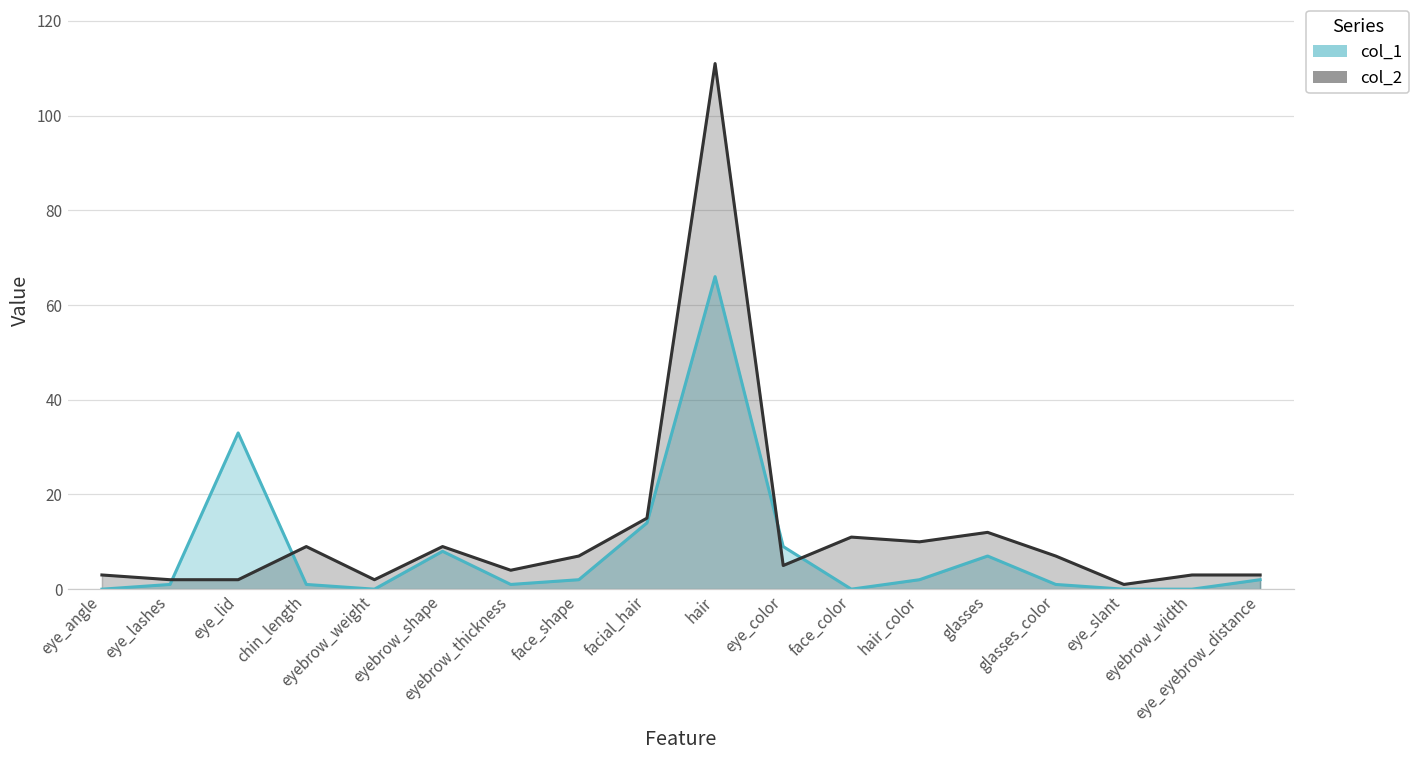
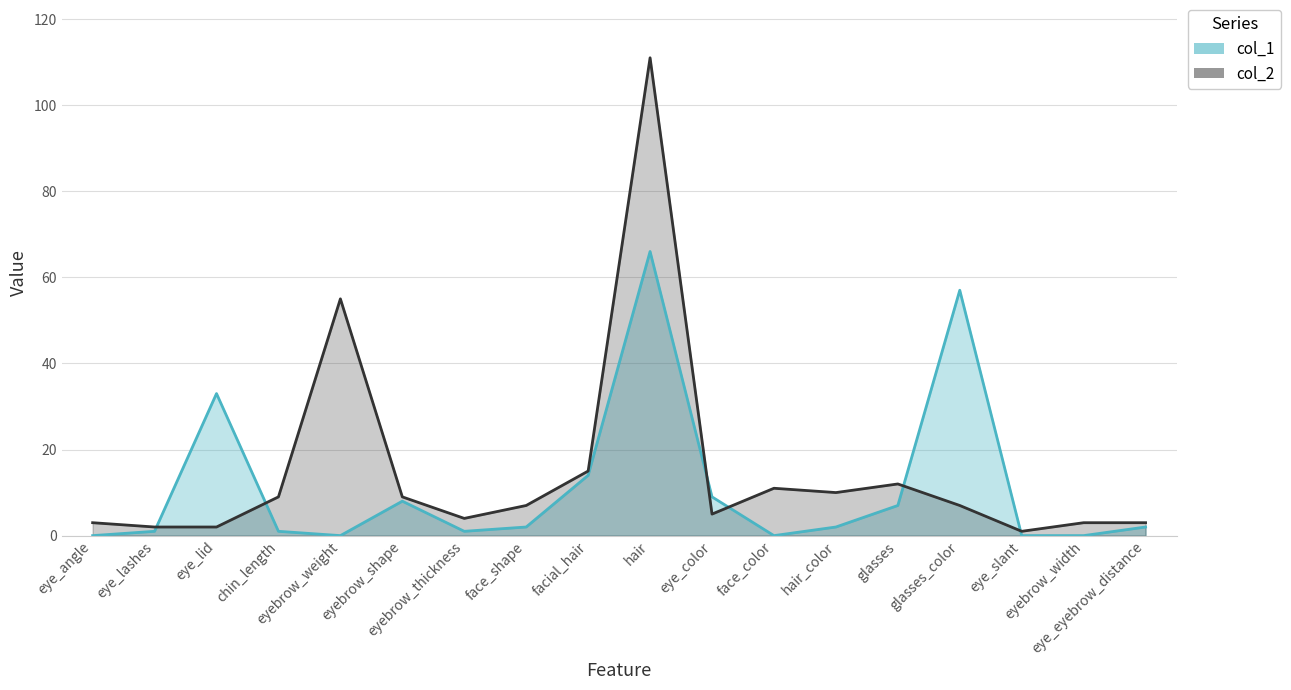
  {
    "col_1": {
      "eye_angle": 0,
      "eye_lashes": 1,
      "eye_lid": 33,
      "chin_length": 1,
      "eyebrow_weight": 0,
      "eyebrow_shape": 8,
      "eyebrow_thickness": 1,
      "face_shape": 2,
      "facial_hair": 14,
      "hair": 66,
      "eye_color": 9,
      "face_color": 0,
      "hair_color": 2,
      "glasses": 7,
-     "glasses_color": 1,
+     "glasses_color": 57,
      "eye_slant": 0,
      "eyebrow_width": 0,
      "eye_eyebrow_distance": 2
    },
    "col_2": {
      "eye_angle": 3,
      "eye_lashes": 2,
      "eye_lid": 2,
      "chin_length": 9,
-     "eyebrow_weight": 2,
+     "eyebrow_weight": 55,
      "eyebrow_shape": 9,
      "eyebrow_thickness": 4,
      "face_shape": 7,
      "facial_hair": 15,
      "hair": 111,
      "eye_color": 5,
      "face_color": 11,
      "hair_color": 10,
      "glasses": 12,
      "glasses_color": 7,
      "eye_slant": 1,
      "eyebrow_width": 3,
      "eye_eyebrow_distance": 3
    }
  }
